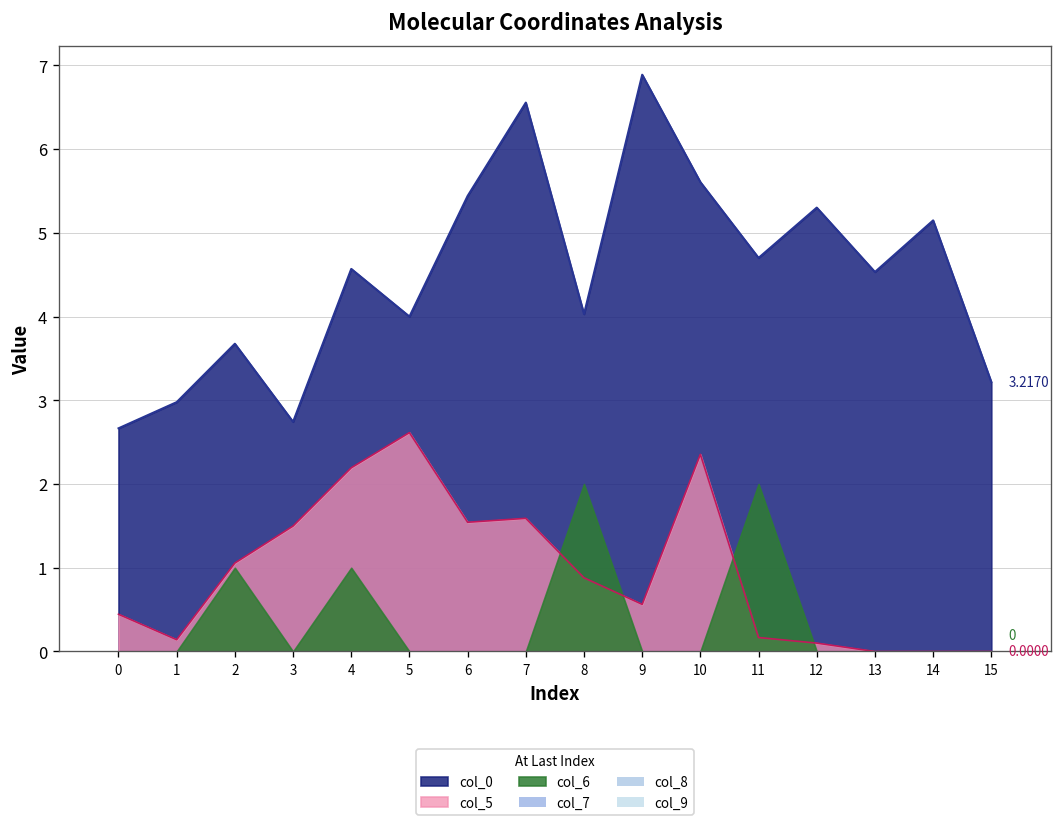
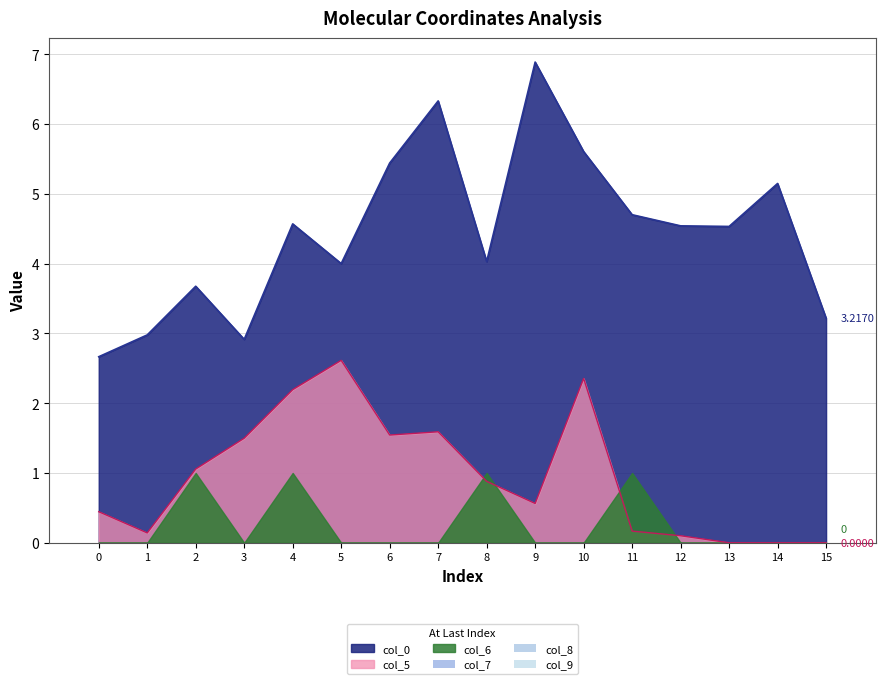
  {
    "col_0": {
      "0": 2.7,
      "1": 3.0,
      "2": 3.7,
-     "3": 2.7,
+     "3": 2.9,
      "4": 4.6,
      "5": 4.0,
      "6": 5.4,
-     "7": 6.6,
+     "7": 6.3,
      "8": 4.0,
      "9": 6.9,
      "10": 5.6,
      "11": 4.7,
-     "12": 5.3,
+     "12": 4.5,
      "13": 4.5,
      "14": 5.1
    },
    "col_9": {
      "15": 0
    },
    "col_5": {
      "0": 0.4,
      "1": 0.1,
      "2": 1.1,
      "3": 1.5,
      "4": 2.2,
      "5": 2.6,
      "6": 1.5,
      "7": 1.6,
      "8": 0.9,
      "9": 0.6,
      "10": 2.4,
      "11": 0.2,
      "12": 0.1
    },
    "col_6": {
      "0": 0,
      "1": 0,
      "2": 1,
      "3": 0,
      "4": 1,
      "5": 0,
      "6": 0,
      "7": 0,
-     "8": 2,
+     "8": 1,
      "9": 0,
      "10": 0,
-     "11": 2,
+     "11": 1,
      "12": 0
    }
  }
